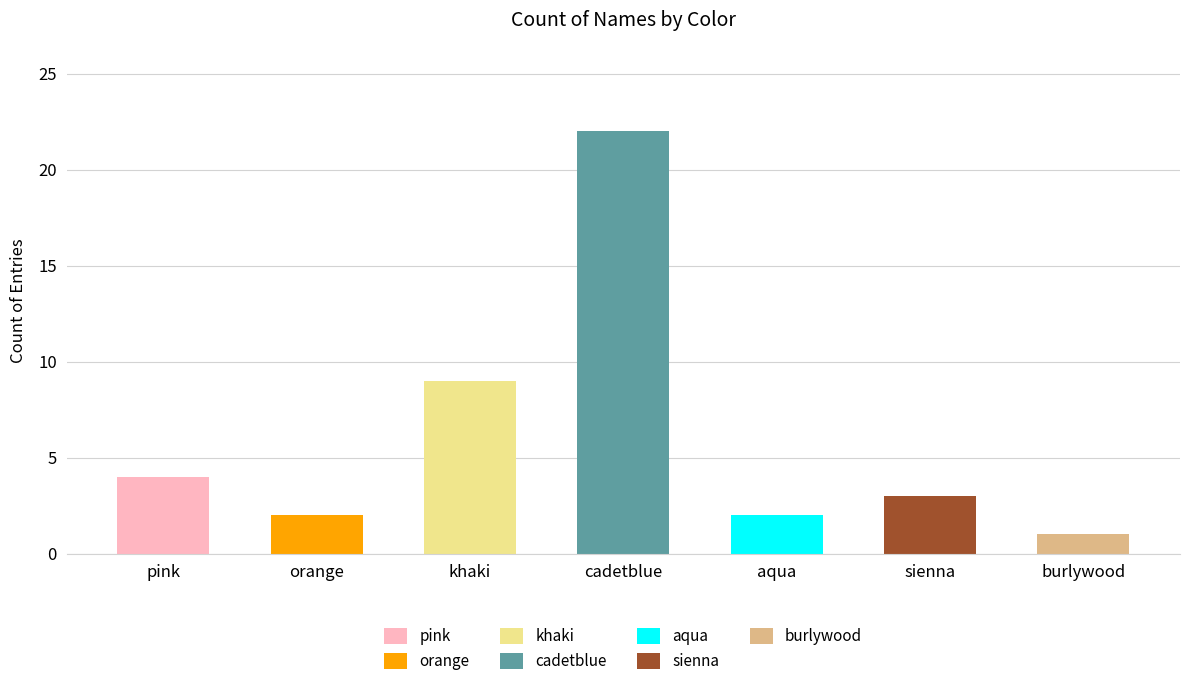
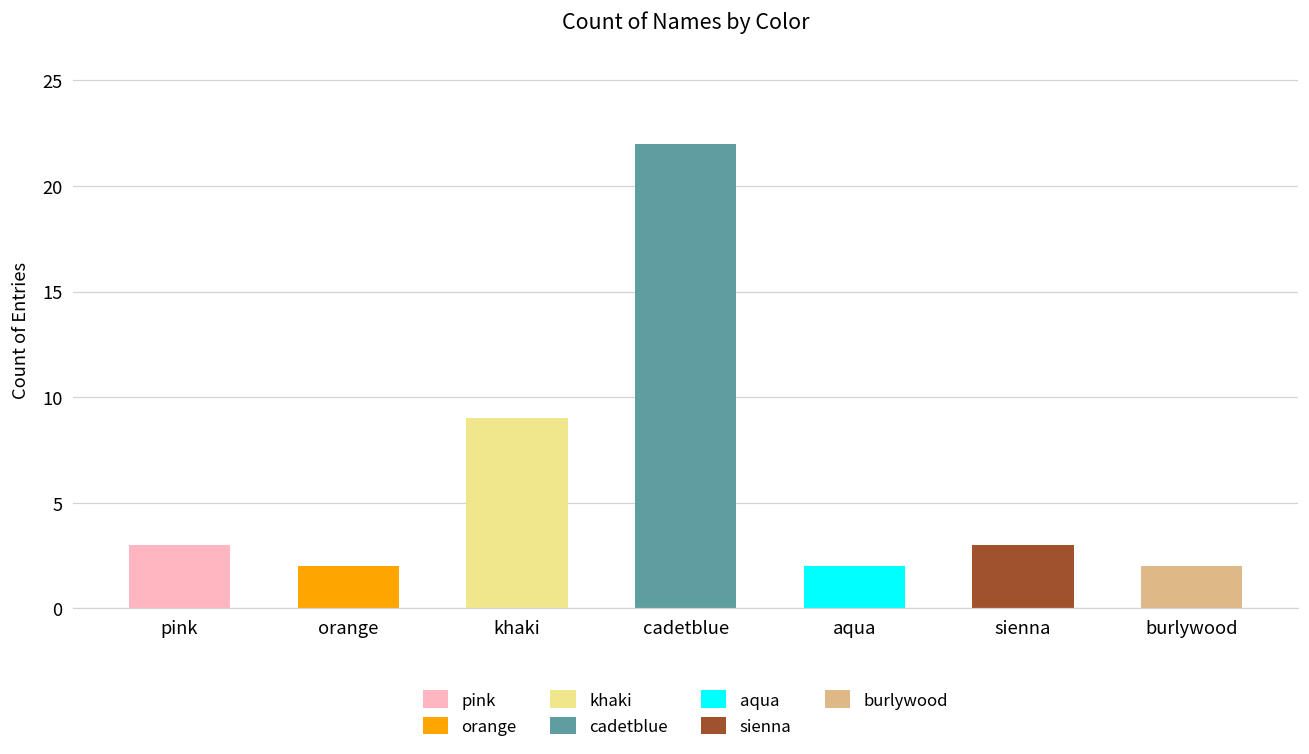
  {
-   "pink": 4,
+   "pink": 3,
    "orange": 2,
    "khaki": 9,
    "cadetblue": 22,
    "aqua": 2,
    "sienna": 3,
-   "burlywood": 1
+   "burlywood": 2
  }
